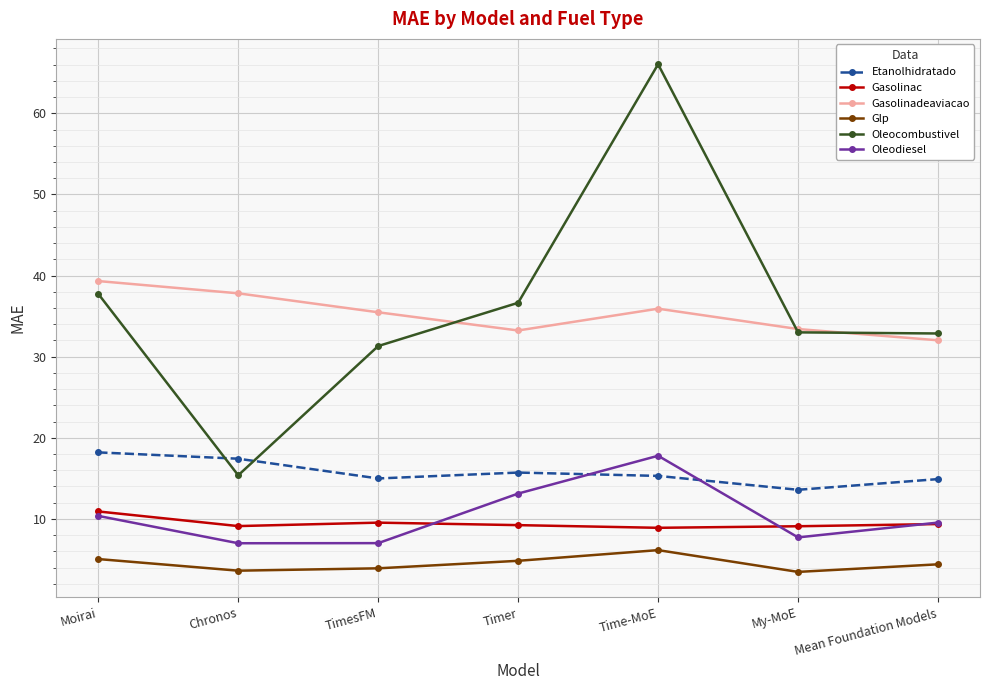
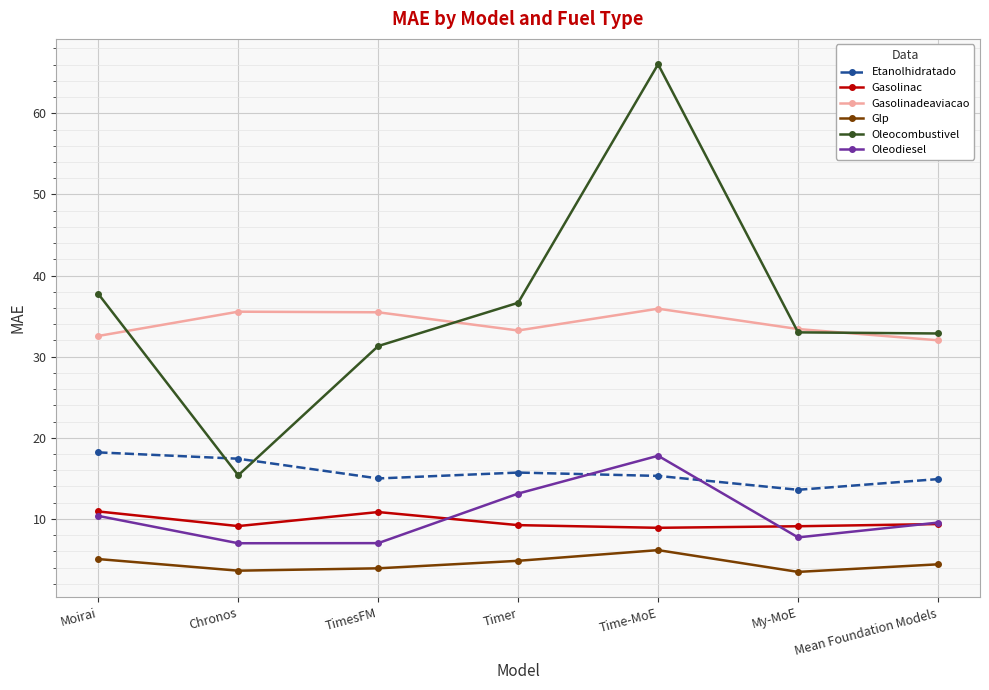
  {
    "Etanolhidratado": {
      "Moirai": 18,
      "Chronos": 17,
      "TimesFM": 15,
      "Timer": 16,
      "Time-MoE": 15,
      "My-MoE": 14,
      "Mean Foundation Models": 15
    },
    "Gasolinac": {
      "Moirai": 11,
      "Chronos": 9,
-     "TimesFM": 10,
+     "TimesFM": 11,
      "Timer": 9,
      "Time-MoE": 9,
      "My-MoE": 9
    },
    "Gasolinadeaviacao": {
-     "Moirai": 39,
-     "Chronos": 38,
+     "Moirai": 33,
+     "Chronos": 36,
      "TimesFM": 35,
      "Timer": 33,
      "Time-MoE": 36,
      "My-MoE": 33,
      "Mean Foundation Models": 32
    },
    "Glp": {
      "Moirai": 5,
      "Chronos": 4,
      "TimesFM": 4,
      "Timer": 5,
      "Time-MoE": 6,
      "My-MoE": 3,
      "Mean Foundation Models": 4
    },
    "Oleocombustivel": {
      "Moirai": 38,
      "Chronos": 15,
      "TimesFM": 31,
      "Timer": 37,
      "Time-MoE": 66,
      "My-MoE": 33,
      "Mean Foundation Models": 33
    },
    "Oleodiesel": {
      "Moirai": 10,
      "Chronos": 7,
      "TimesFM": 7,
      "Timer": 13,
      "Time-MoE": 18,
      "My-MoE": 8
    }
  }
